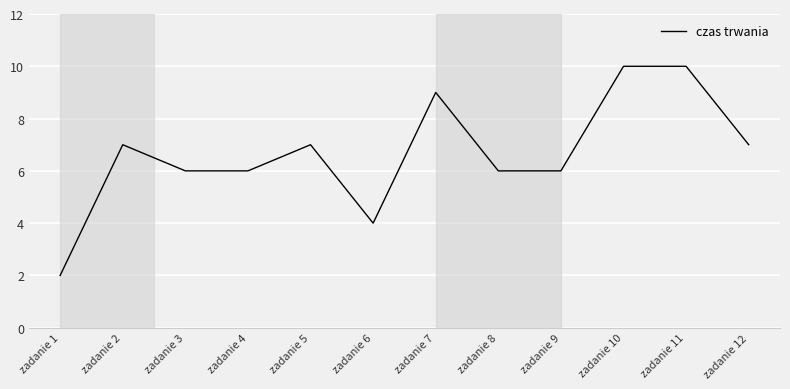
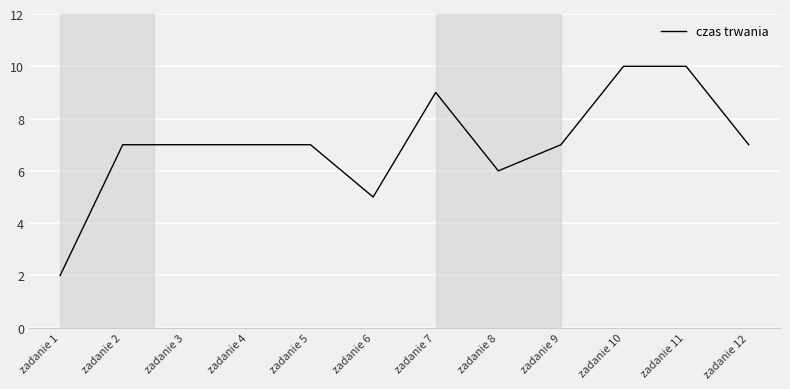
  {
    "zadanie 1": 2,
    "zadanie 2": 7,
-   "zadanie 3": 6,
-   "zadanie 4": 6,
+   "zadanie 3": 7,
+   "zadanie 4": 7,
    "zadanie 5": 7,
-   "zadanie 6": 4,
+   "zadanie 6": 5,
    "zadanie 7": 9,
    "zadanie 8": 6,
-   "zadanie 9": 6,
+   "zadanie 9": 7,
    "zadanie 10": 10,
    "zadanie 11": 10,
    "zadanie 12": 7
  }
